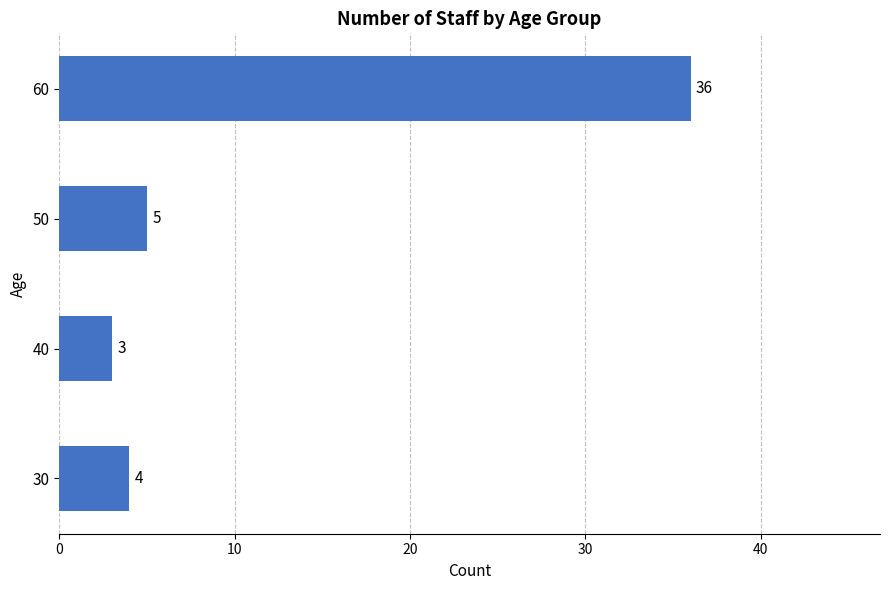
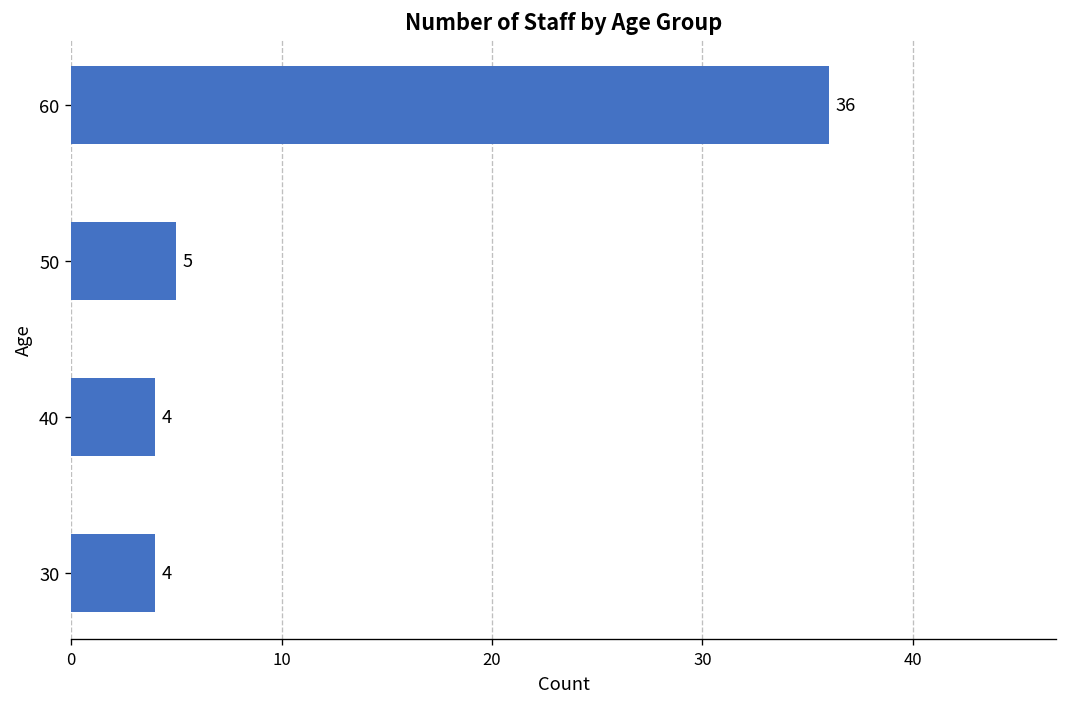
  {
    "60": 36,
    "50": 5,
-   "40": 3,
+   "40": 4,
    "30": 4
  }
